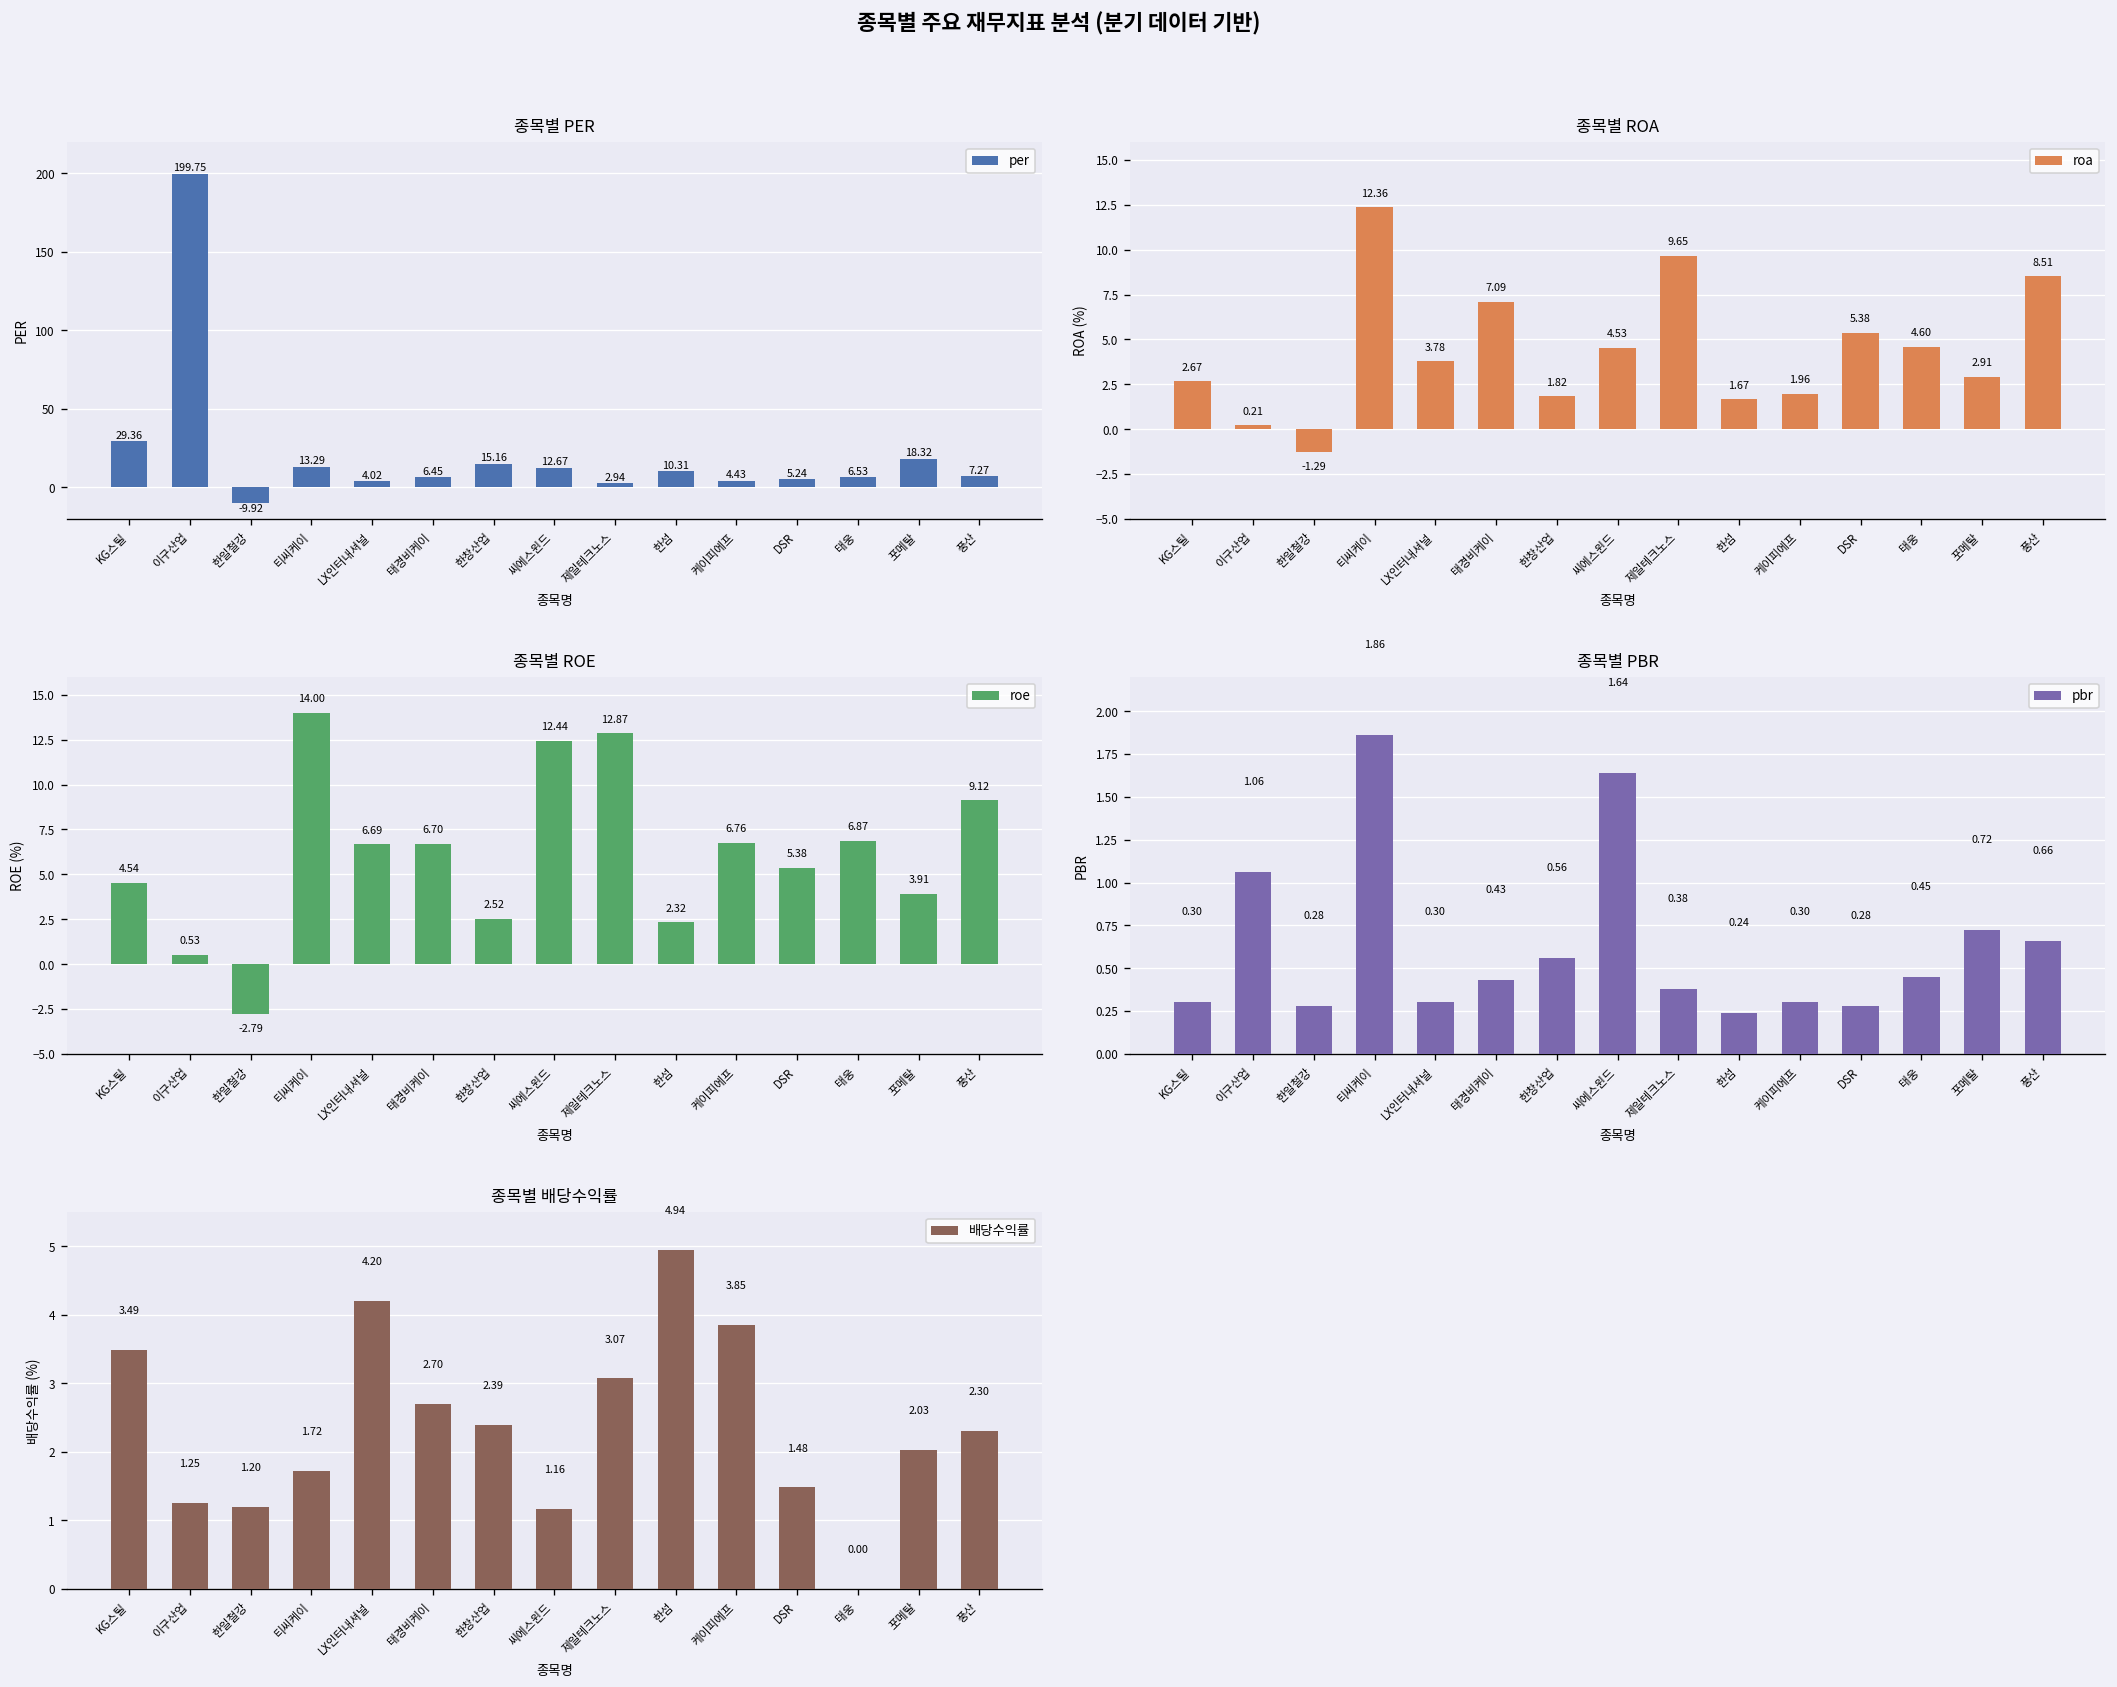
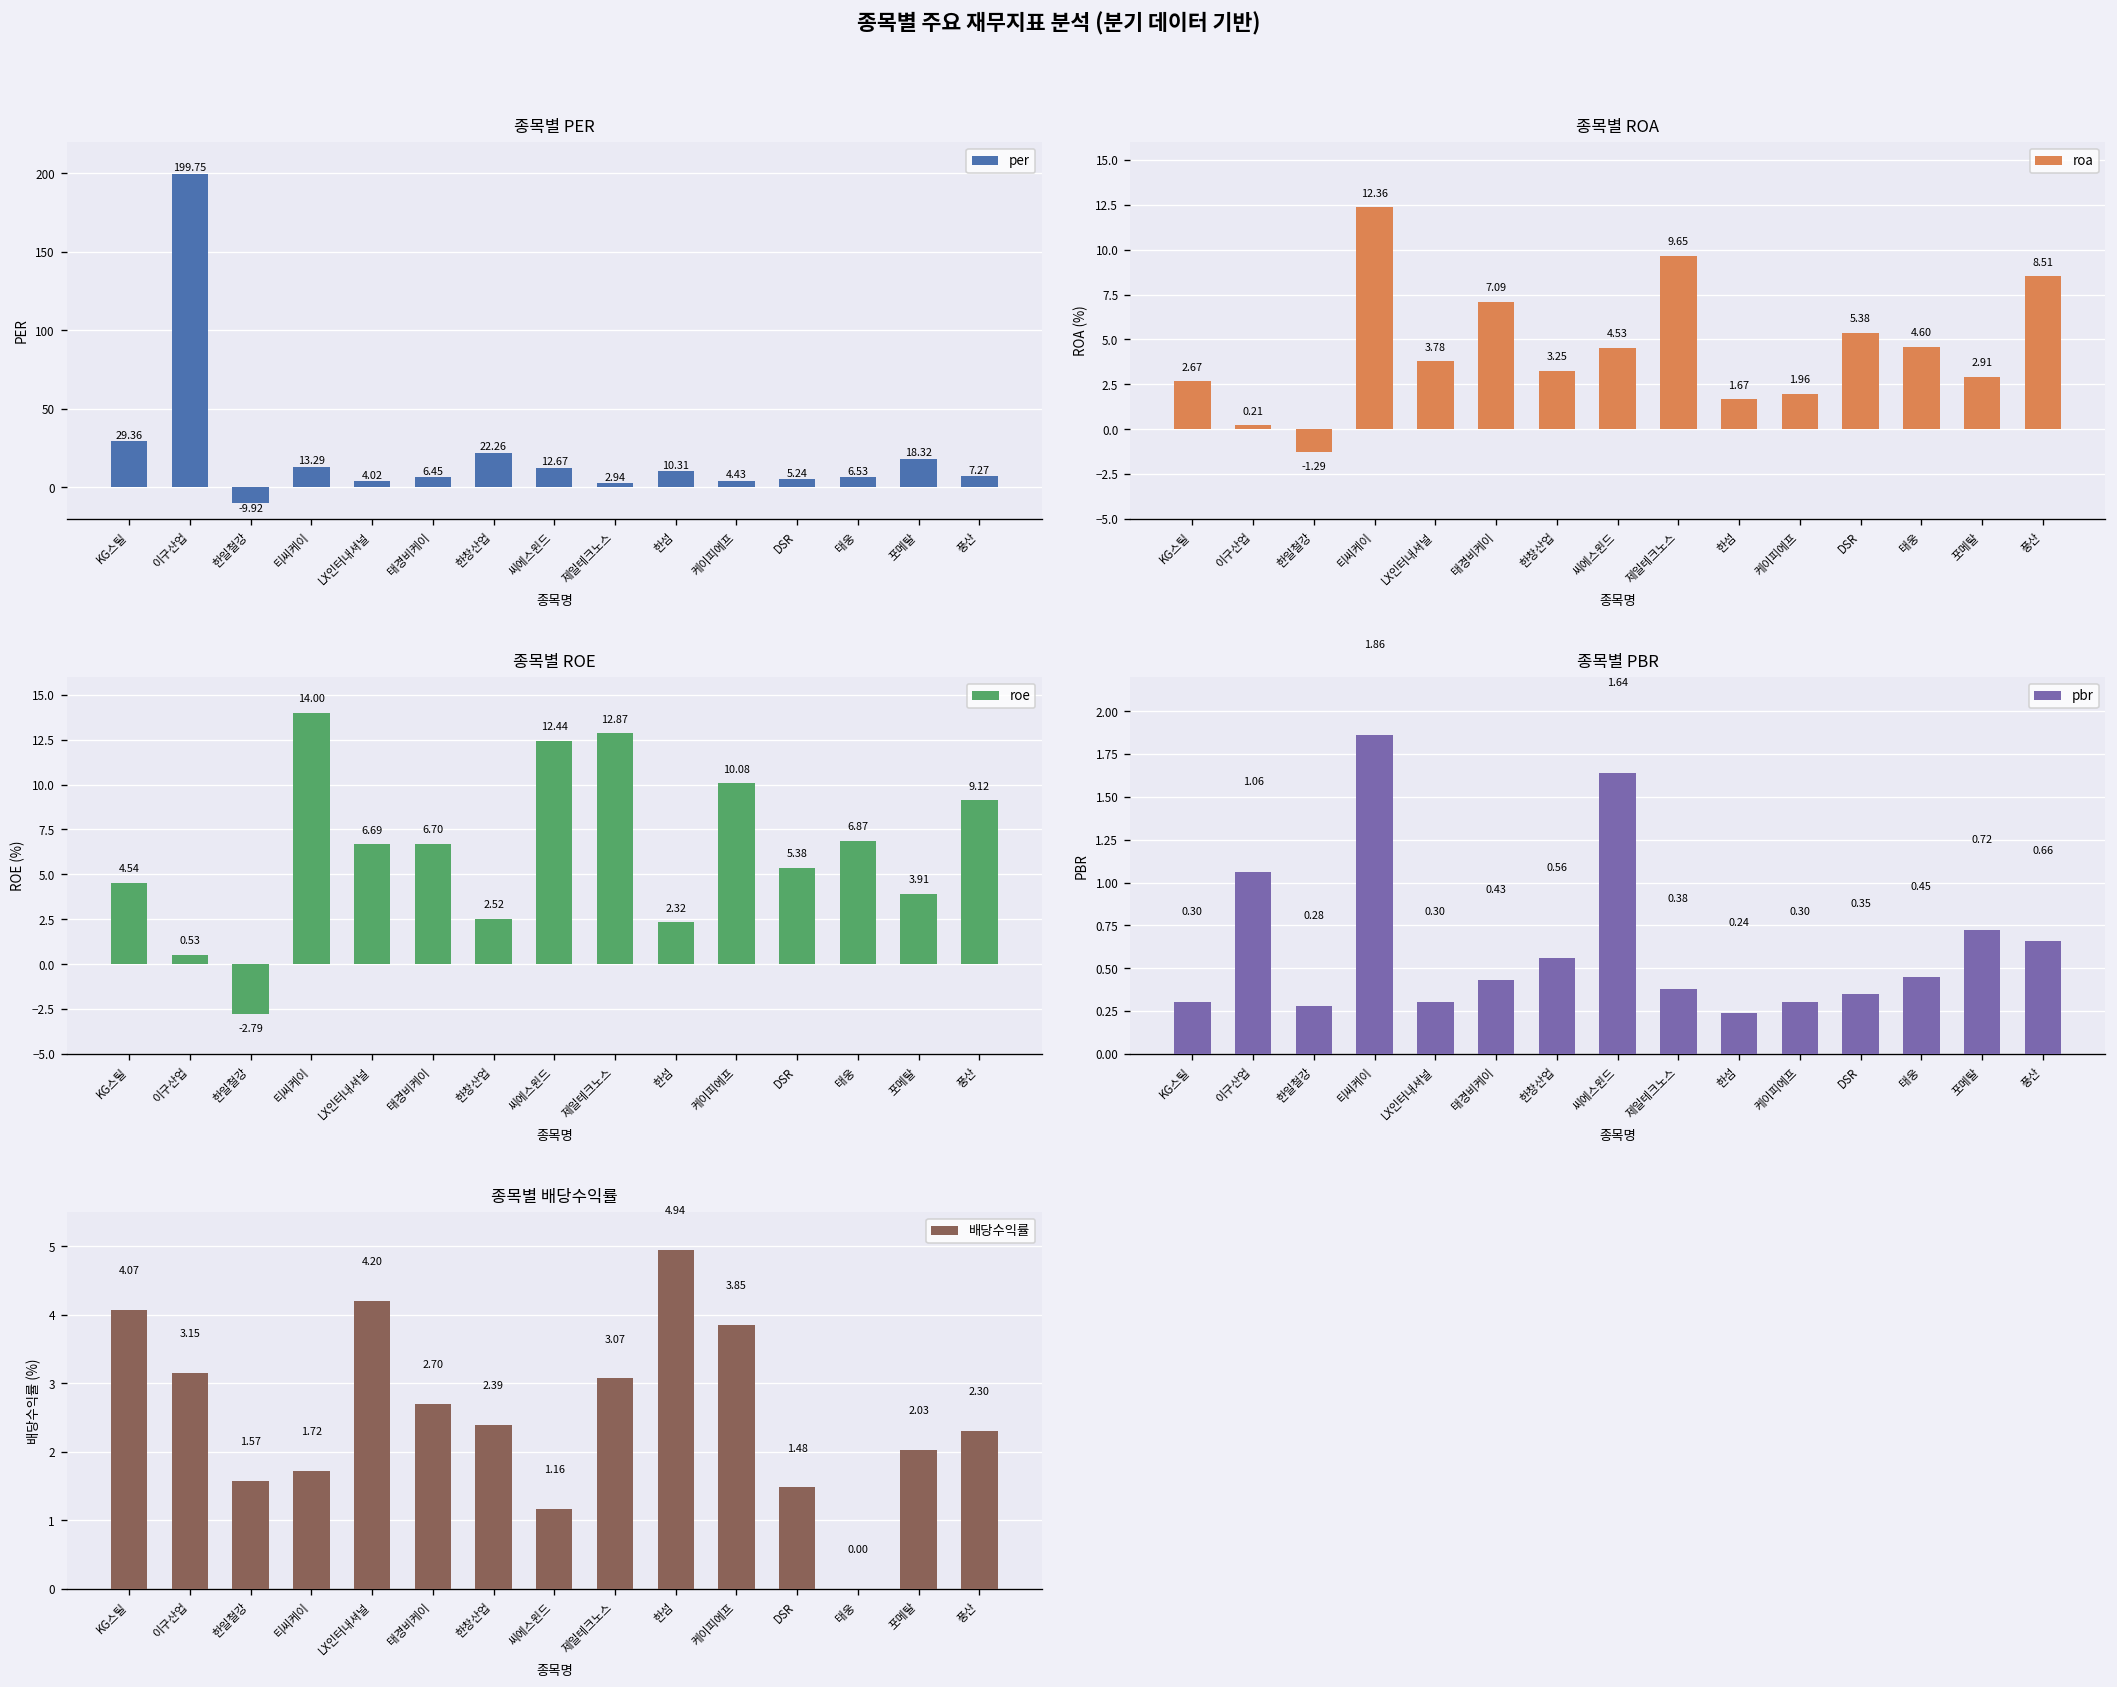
  {
    "종목별 PER": {
      "KG스틸": 29.36,
      "이구산업": 199.75,
      "한일철강": -9.92,
      "티씨케이": 13.29,
      "LX인터내셔널": 4.02,
      "태경비케이": 6.45,
-     "한창산업": 15.16,
+     "한창산업": 22.26,
      "씨에스윈드": 12.67,
      "제일테크노스": 2.94,
      "한섬": 10.31,
      "케이피에프": 4.43,
      "DSR": 5.24,
      "태웅": 6.53,
      "포메탈": 18.32,
      "풍산": 7.27
    },
    "종목별 ROA": {
      "KG스틸": 2.67,
      "이구산업": 0.21,
      "한일철강": -1.29,
      "티씨케이": 12.36,
      "LX인터내셔널": 3.78,
      "태경비케이": 7.09,
-     "한창산업": 1.82,
+     "한창산업": 3.25,
      "씨에스윈드": 4.53,
      "제일테크노스": 9.65,
      "한섬": 1.67,
      "케이피에프": 1.96,
      "DSR": 5.38,
      "태웅": 4.60,
      "포메탈": 2.91,
      "풍산": 8.51
    },
    "종목별 ROE": {
      "KG스틸": 4.54,
      "이구산업": 0.53,
      "한일철강": -2.79,
      "티씨케이": 14.00,
      "LX인터내셔널": 6.69,
      "태경비케이": 6.70,
      "한창산업": 2.52,
      "씨에스윈드": 12.44,
      "제일테크노스": 12.87,
      "한섬": 2.32,
-     "케이피에프": 6.76,
+     "케이피에프": 10.08,
      "DSR": 5.38,
      "태웅": 6.87,
      "포메탈": 3.91,
      "풍산": 9.12
    },
    "종목별 PBR": {
-     "DSR": 0.28
+     "DSR": 0.35
    },
    "종목별 배당수익률": {
-     "KG스틸": 3.49,
-     "이구산업": 1.25,
-     "한일철강": 1.20
+     "KG스틸": 4.07,
+     "이구산업": 3.15,
+     "한일철강": 1.57
    }
  }
